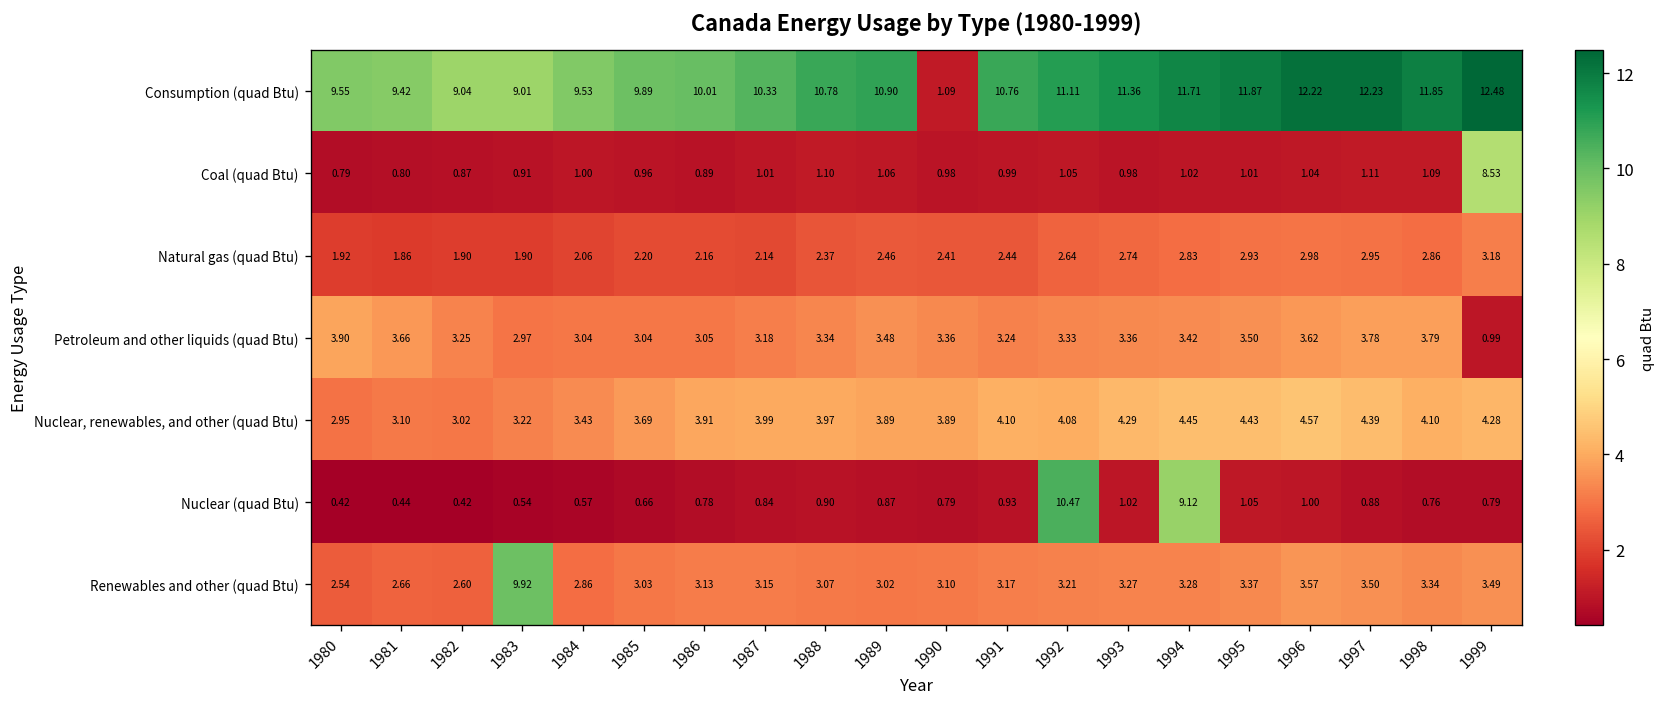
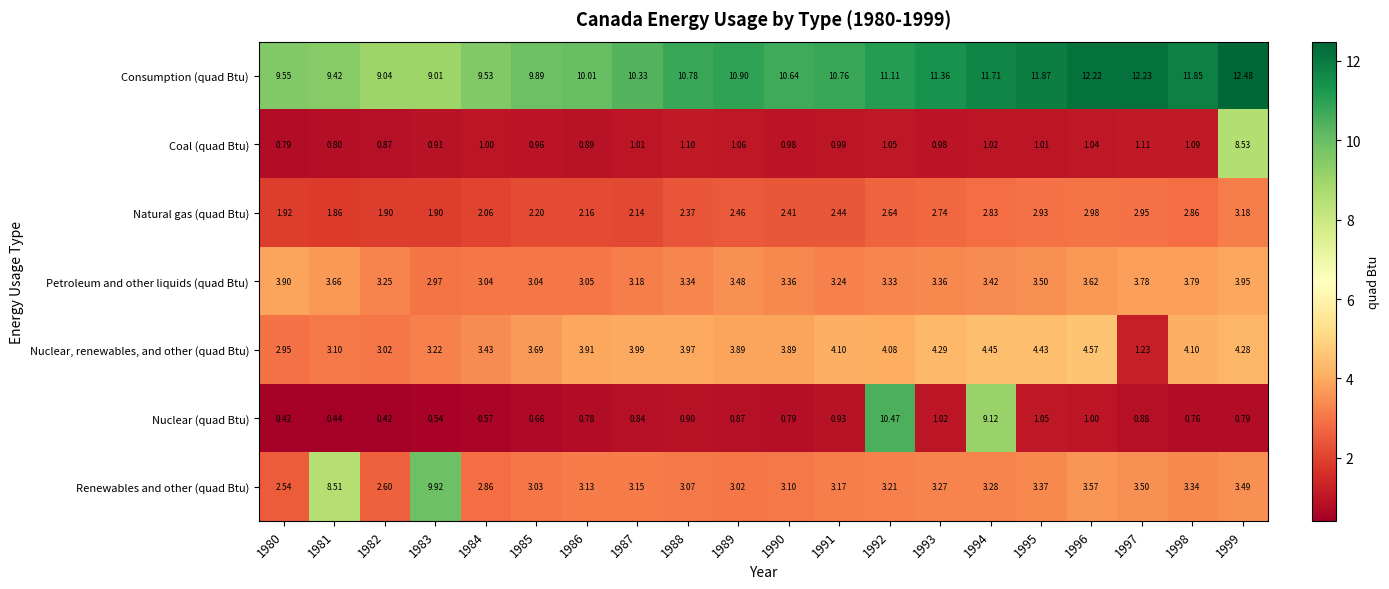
  {
    "Consumption (quad Btu)": {
      "1980": 9.55,
      "1981": 9.42,
      "1982": 9.04,
      "1983": 9.01,
      "1984": 9.53,
      "1985": 9.89,
      "1986": 10.01,
      "1987": 10.33,
      "1988": 10.78,
      "1989": 10.90,
-     "1990": 1.09,
+     "1990": 10.64,
      "1991": 10.76,
      "1992": 11.11,
      "1993": 11.36,
      "1994": 11.71,
      "1995": 11.87,
      "1996": 12.22,
      "1997": 12.23,
      "1998": 11.85,
      "1999": 12.48
    },
    "Coal (quad Btu)": {
      "1980": 0.79,
      "1981": 0.80,
      "1982": 0.87,
      "1983": 0.91,
      "1984": 1.00,
      "1985": 0.96,
      "1986": 0.89,
      "1987": 1.01,
      "1988": 1.10,
      "1989": 1.06,
      "1990": 0.98,
      "1991": 0.99,
      "1992": 1.05,
      "1993": 0.98,
      "1994": 1.02,
      "1995": 1.01,
      "1996": 1.04,
      "1997": 1.11,
      "1998": 1.09,
      "1999": 8.53
    },
    "Natural gas (quad Btu)": {
      "1980": 1.92,
      "1981": 1.86,
      "1982": 1.90,
      "1983": 1.90,
      "1984": 2.06,
      "1985": 2.20,
      "1986": 2.16,
      "1987": 2.14,
      "1988": 2.37,
      "1989": 2.46,
      "1990": 2.41,
      "1991": 2.44,
      "1992": 2.64,
      "1993": 2.74,
      "1994": 2.83,
      "1995": 2.93,
      "1996": 2.98,
      "1997": 2.95,
      "1998": 2.86,
      "1999": 3.18
    },
    "Petroleum and other liquids (quad Btu)": {
      "1980": 3.90,
      "1981": 3.66,
      "1982": 3.25,
      "1983": 2.97,
      "1984": 3.04,
      "1985": 3.04,
      "1986": 3.05,
      "1987": 3.18,
      "1988": 3.34,
      "1989": 3.48,
      "1990": 3.36,
      "1991": 3.24,
      "1992": 3.33,
      "1993": 3.36,
      "1994": 3.42,
      "1995": 3.50,
      "1996": 3.62,
      "1997": 3.78,
      "1998": 3.79,
-     "1999": 0.99
+     "1999": 3.95
    },
    "Nuclear, renewables, and other (quad Btu)": {
      "1980": 2.95,
      "1981": 3.10,
      "1982": 3.02,
      "1983": 3.22,
      "1984": 3.43,
      "1985": 3.69,
      "1986": 3.91,
      "1987": 3.99,
      "1988": 3.97,
      "1989": 3.89,
      "1990": 3.89,
      "1991": 4.10,
      "1992": 4.08,
      "1993": 4.29,
      "1994": 4.45,
      "1995": 4.43,
      "1996": 4.57,
-     "1997": 4.39,
+     "1997": 1.23,
      "1998": 4.10,
      "1999": 4.28
    },
    "Nuclear (quad Btu)": {
      "1980": 0.42,
      "1981": 0.44,
      "1982": 0.42,
      "1983": 0.54,
      "1984": 0.57,
      "1985": 0.66,
      "1986": 0.78,
      "1987": 0.84,
      "1988": 0.90,
      "1989": 0.87,
      "1990": 0.79,
      "1991": 0.93,
      "1992": 10.47,
      "1993": 1.02,
      "1994": 9.12,
      "1995": 1.05,
      "1996": 1.00,
      "1997": 0.88,
      "1998": 0.76,
      "1999": 0.79
    },
    "Renewables and other (quad Btu)": {
      "1980": 2.54,
-     "1981": 2.66,
+     "1981": 8.51,
      "1982": 2.60,
      "1983": 9.92,
      "1984": 2.86,
      "1985": 3.03,
      "1986": 3.13,
      "1987": 3.15,
      "1988": 3.07,
      "1989": 3.02,
      "1990": 3.10,
      "1991": 3.17,
      "1992": 3.21,
      "1993": 3.27,
      "1994": 3.28,
      "1995": 3.37,
      "1996": 3.57,
      "1997": 3.50,
      "1998": 3.34,
      "1999": 3.49
    }
  }
